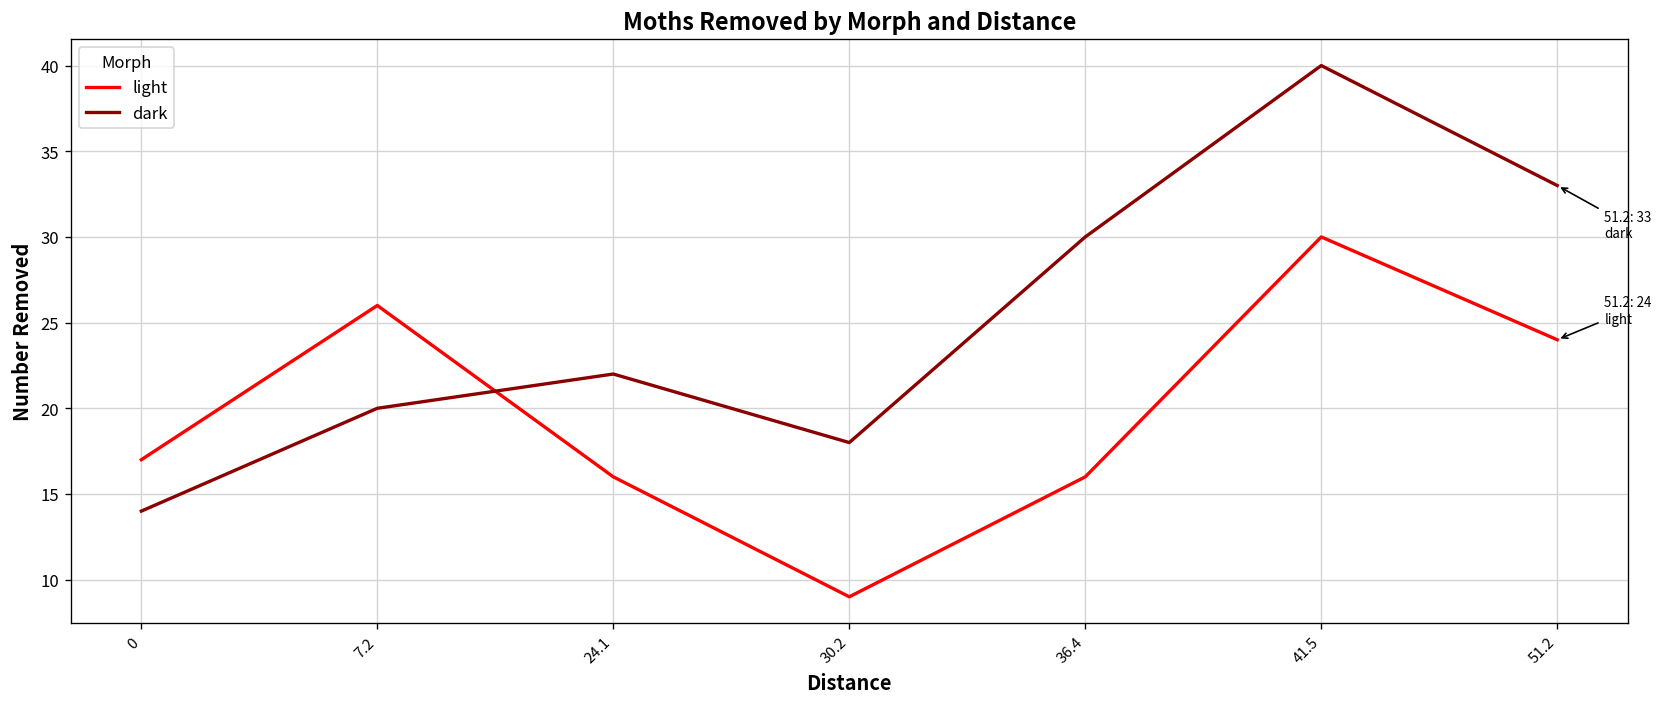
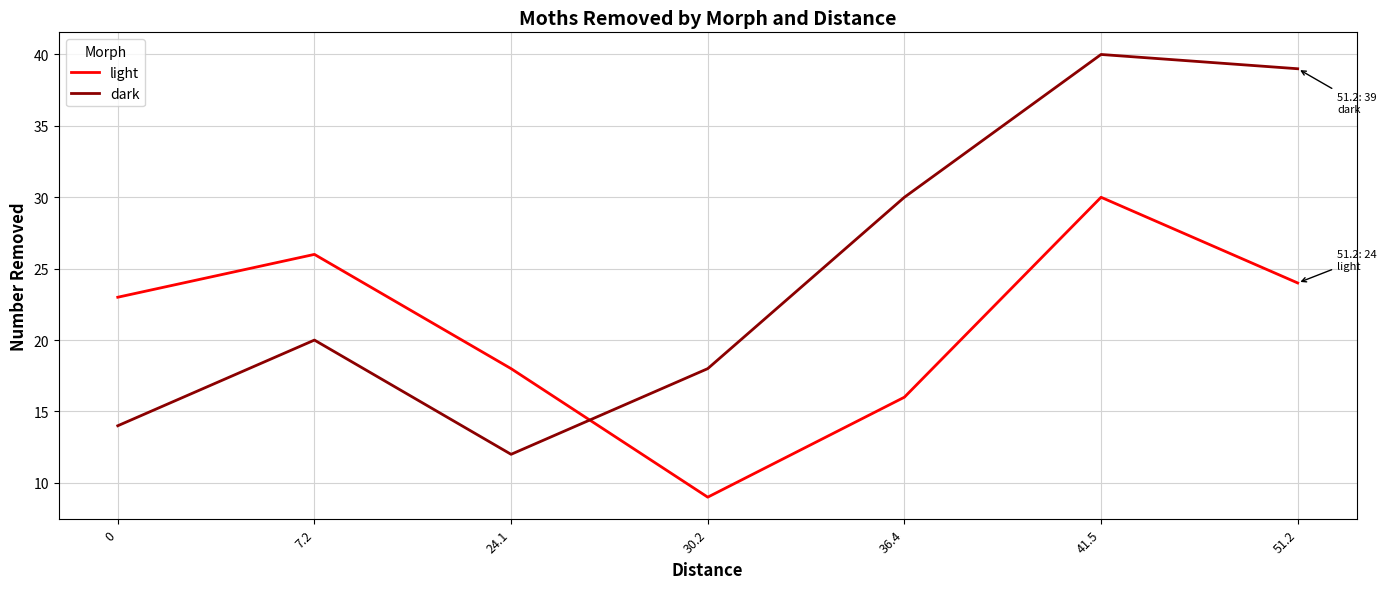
  {
    "light": {
-     "0": 17,
+     "0": 23,
      "7.2": 26,
-     "24.1": 16,
+     "24.1": 18,
      "30.2": 9,
      "36.4": 16,
      "41.5": 30
    },
    "dark": {
-     "24.1": 22,
-     "51.2": 33
+     "24.1": 12,
+     "51.2": 39
    }
  }
